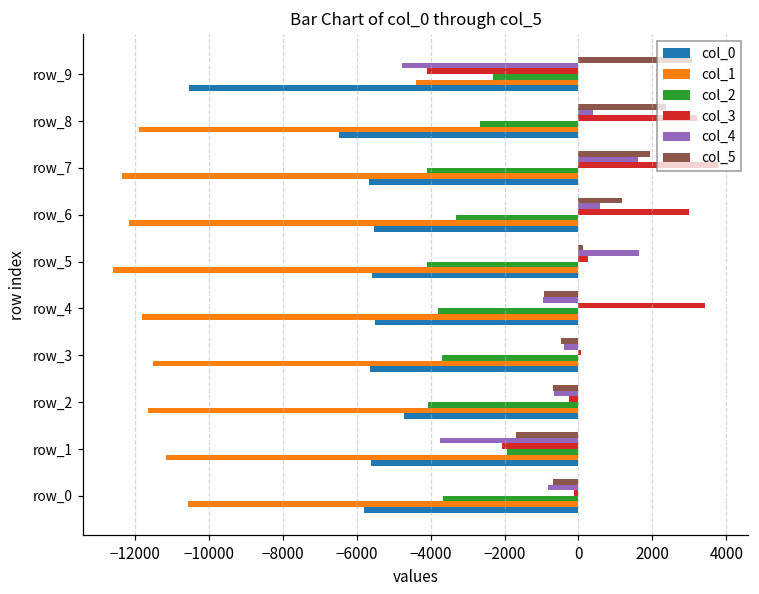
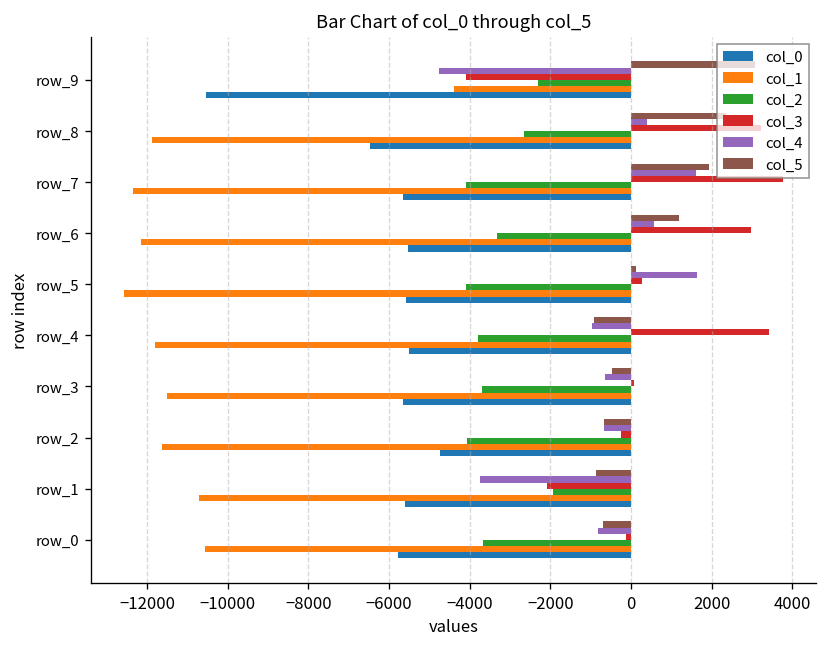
  {
    "col_0": {
      "row_9": -10500,
      "row_8": -6500,
      "row_7": -5700,
      "row_6": -5500,
      "row_5": -5600,
      "row_4": -5500,
      "row_3": -5700,
      "row_2": -4700,
      "row_1": -5600,
      "row_0": -5800
    },
    "col_1": {
      "row_9": -4400,
      "row_8": -11900,
      "row_7": -12400,
      "row_6": -12100,
      "row_5": -12600,
      "row_4": -11800,
      "row_3": -11500,
      "row_2": -11600,
-     "row_1": -11200,
+     "row_1": -10700,
      "row_0": -10600
    },
    "col_2": {
      "row_9": -2300,
      "row_8": -2700,
      "row_7": -4100,
      "row_6": -3300,
      "row_5": -4100,
      "row_4": -3800,
      "row_3": -3700,
      "row_2": -4100,
      "row_1": -1900,
      "row_0": -3700
    },
    "col_3": {
      "row_9": -4100,
      "row_6": 3000,
      "row_5": 300,
      "row_4": 3400,
      "row_3": 100,
      "row_2": -300,
      "row_1": -2100,
      "row_0": -100
    },
    "col_4": {
      "row_9": -4800,
      "row_8": 400,
      "row_7": 1600,
      "row_6": 600,
      "row_5": 1600,
      "row_4": -1000,
-     "row_3": -400,
+     "row_3": -700,
      "row_2": -700,
      "row_1": -3700,
      "row_0": -800
    },
    "col_5": {
      "row_7": 1900,
      "row_6": 1200,
      "row_5": 100,
      "row_4": -900,
      "row_3": -500,
      "row_2": -700,
-     "row_1": -1700,
+     "row_1": -900,
      "row_0": -700
    }
  }
